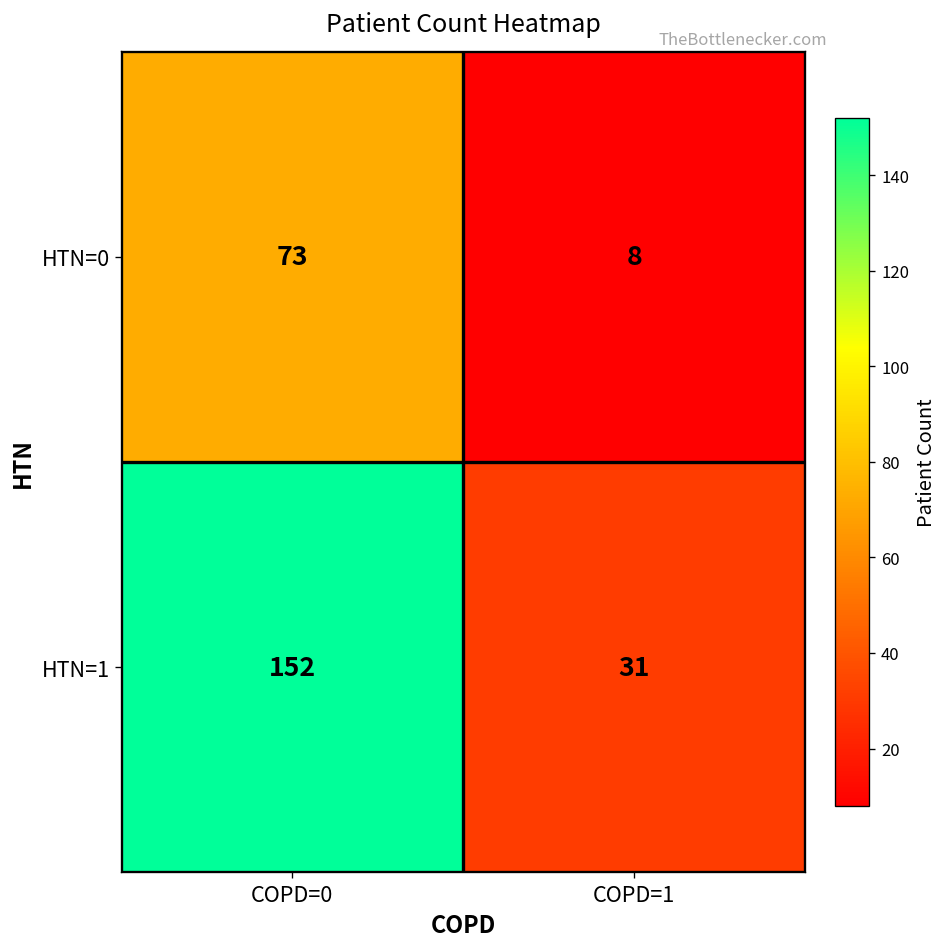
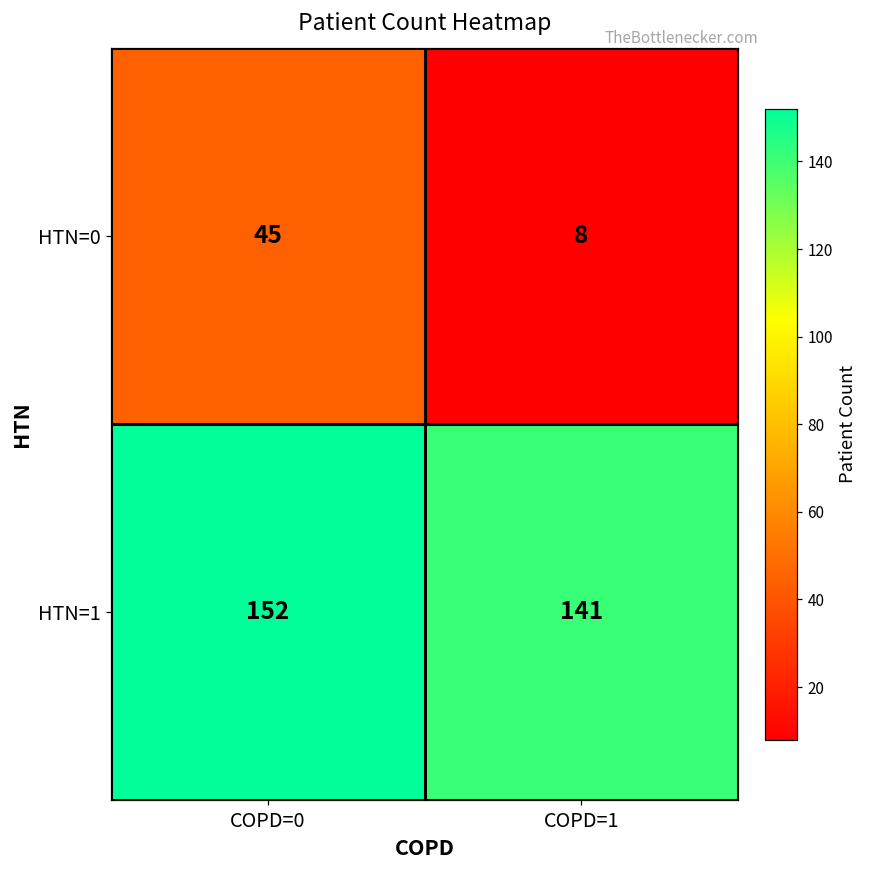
  {
    "HTN=0": {
-     "COPD=0": 73,
+     "COPD=0": 45,
      "COPD=1": 8
    },
    "HTN=1": {
      "COPD=0": 152,
-     "COPD=1": 31
+     "COPD=1": 141
    }
  }
